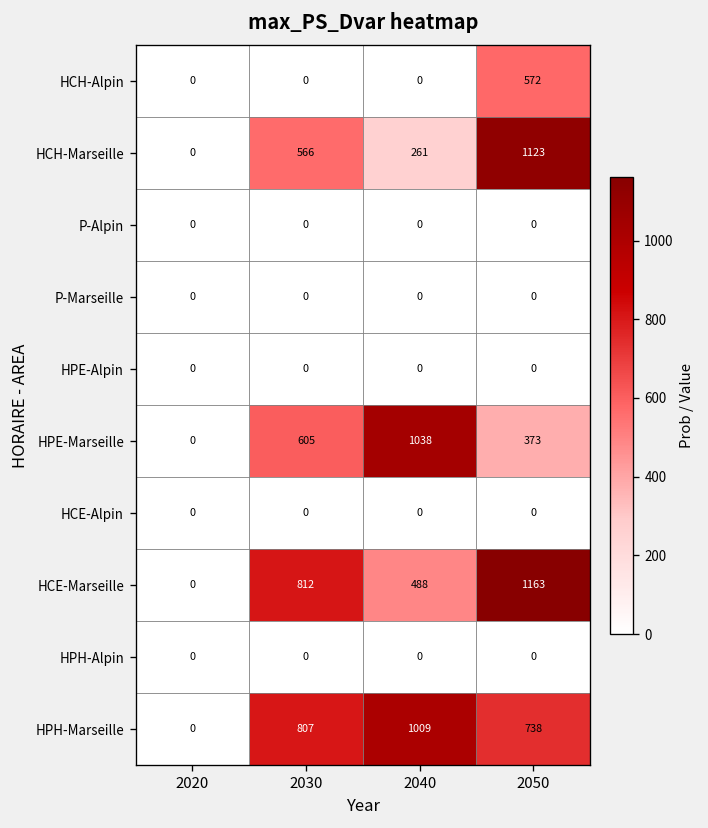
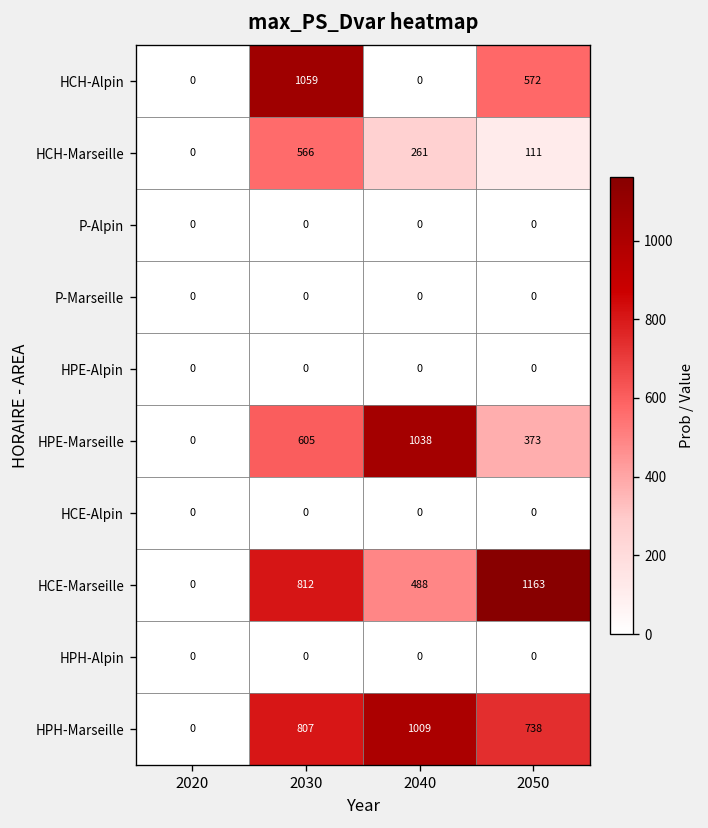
  {
    "HCH-Alpin": {
      "2020": 0,
-     "2030": 0,
+     "2030": 1059,
      "2040": 0,
      "2050": 572
    },
    "HCH-Marseille": {
      "2020": 0,
      "2030": 566,
      "2040": 261,
-     "2050": 1123
+     "2050": 111
    },
    "P-Alpin": {
      "2020": 0,
      "2030": 0,
      "2040": 0,
      "2050": 0
    },
    "P-Marseille": {
      "2020": 0,
      "2030": 0,
      "2040": 0,
      "2050": 0
    },
    "HPE-Alpin": {
      "2020": 0,
      "2030": 0,
      "2040": 0,
      "2050": 0
    },
    "HPE-Marseille": {
      "2020": 0,
      "2030": 605,
      "2040": 1038,
      "2050": 373
    },
    "HCE-Alpin": {
      "2020": 0,
      "2030": 0,
      "2040": 0,
      "2050": 0
    },
    "HCE-Marseille": {
      "2020": 0,
      "2030": 812,
      "2040": 488,
      "2050": 1163
    },
    "HPH-Alpin": {
      "2020": 0,
      "2030": 0,
      "2040": 0,
      "2050": 0
    },
    "HPH-Marseille": {
      "2020": 0,
      "2030": 807,
      "2040": 1009,
      "2050": 738
    }
  }
